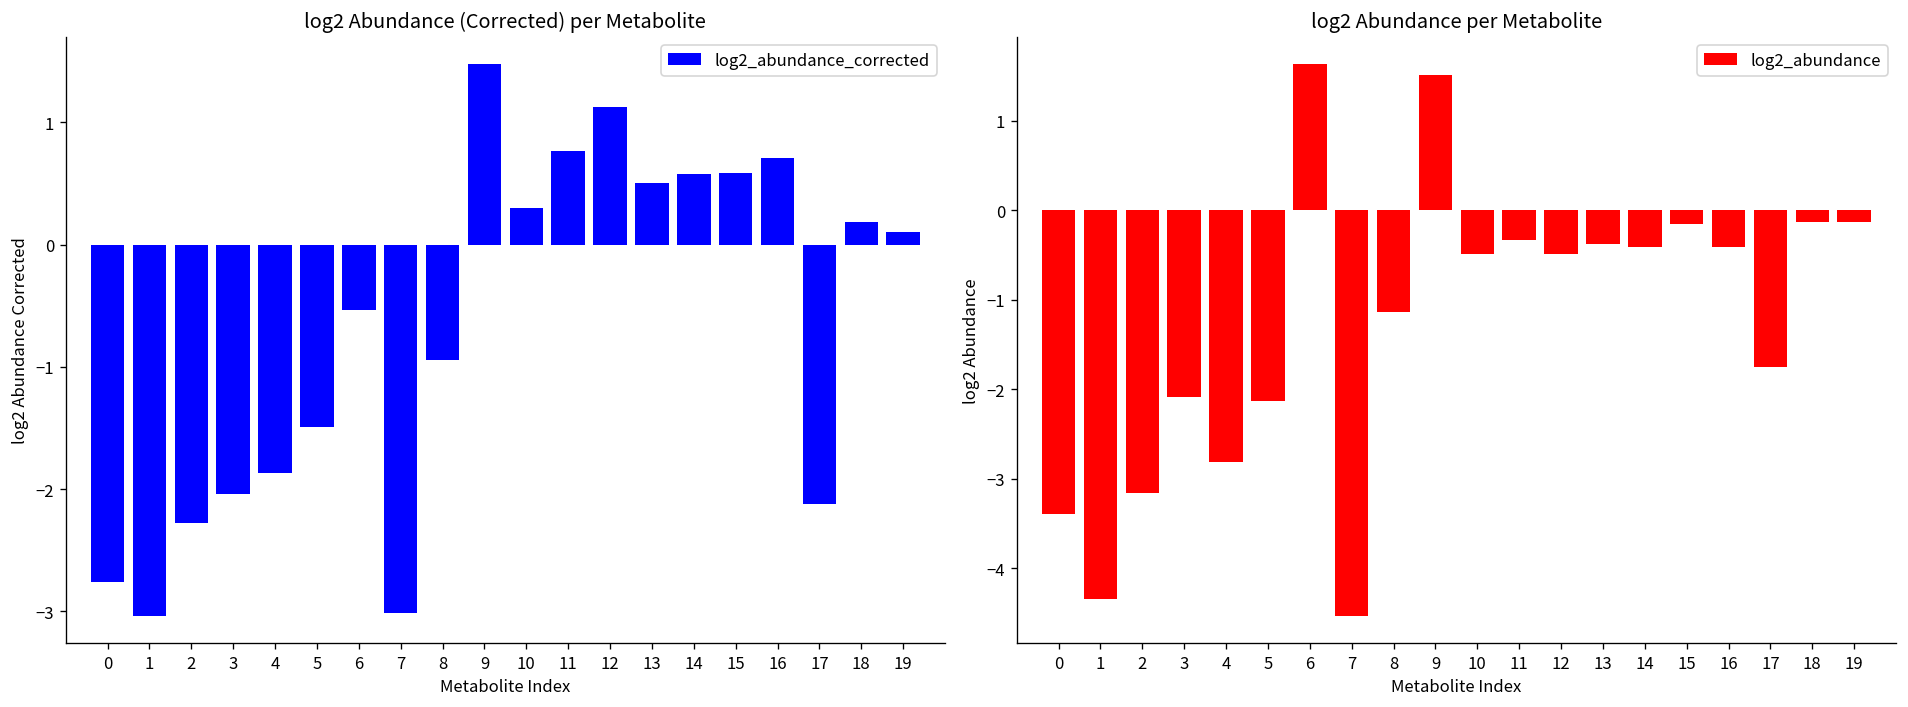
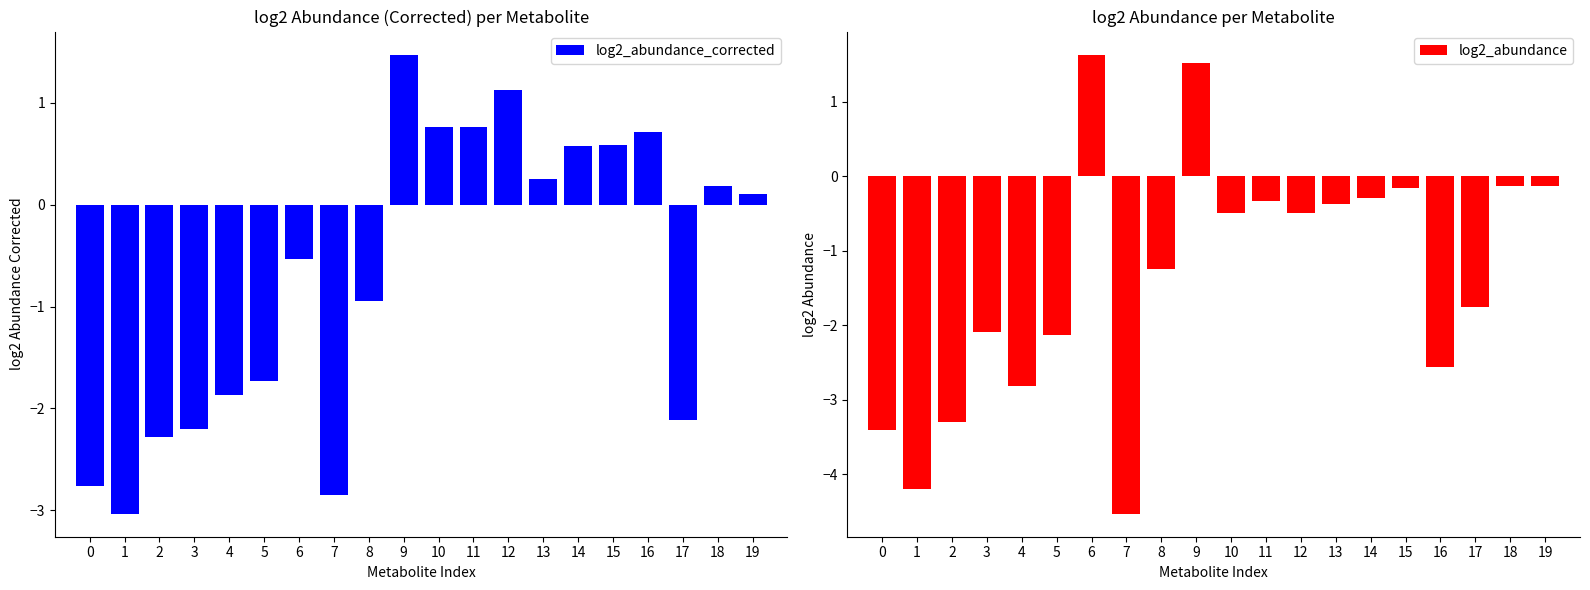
  {
    "log2 Abundance (Corrected) per Metabolite": {
      "0": -2.76,
      "1": -3.03,
      "2": -2.28,
-     "3": -2.04,
+     "3": -2.20,
      "4": -1.87,
-     "5": -1.49,
+     "5": -1.73,
      "6": -0.54,
-     "7": -3.02,
+     "7": -2.85,
      "8": -0.95,
      "9": 1.47,
-     "10": 0.30,
+     "10": 0.77,
      "11": 0.77,
      "12": 1.13,
-     "13": 0.51,
+     "13": 0.25,
      "14": 0.58,
      "15": 0.59,
      "16": 0.71,
      "17": -2.12,
      "18": 0.18,
      "19": 0.10
    },
    "log2 Abundance per Metabolite": {
      "0": -3.4,
-     "1": -4.3,
-     "2": -3.2,
+     "1": -4.2,
+     "2": -3.3,
      "3": -2.1,
      "4": -2.8,
      "5": -2.1,
      "6": 1.6,
      "7": -4.5,
-     "8": -1.1,
+     "8": -1.3,
      "9": 1.5,
      "10": -0.5,
      "11": -0.3,
      "12": -0.5,
      "13": -0.4,
-     "14": -0.4,
+     "14": -0.3,
      "15": -0.2,
-     "16": -0.4,
+     "16": -2.6,
      "17": -1.7,
      "18": -0.1,
      "19": -0.1
    }
  }
